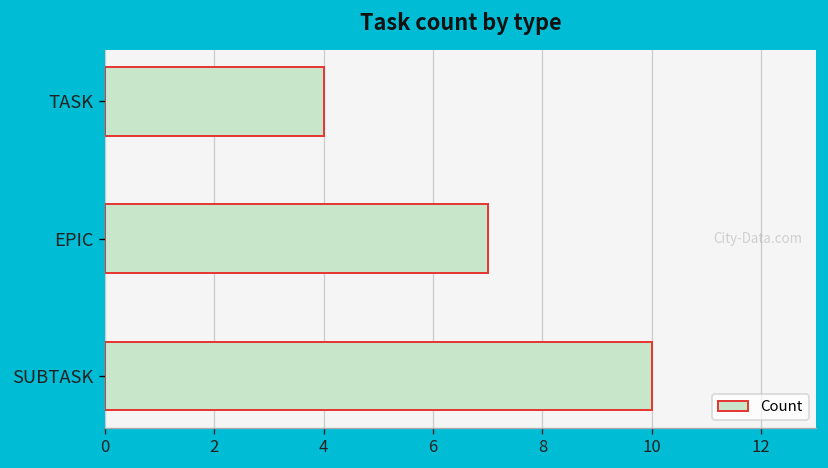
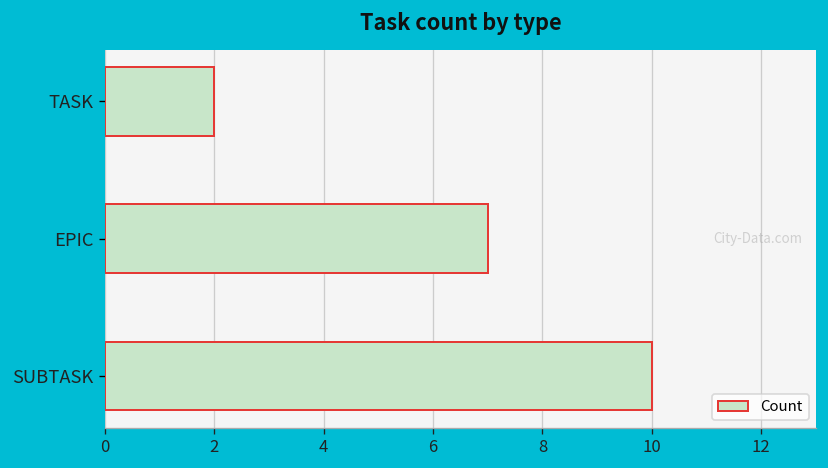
  {
-   "TASK": 4,
+   "TASK": 2,
    "EPIC": 7,
    "SUBTASK": 10
  }
